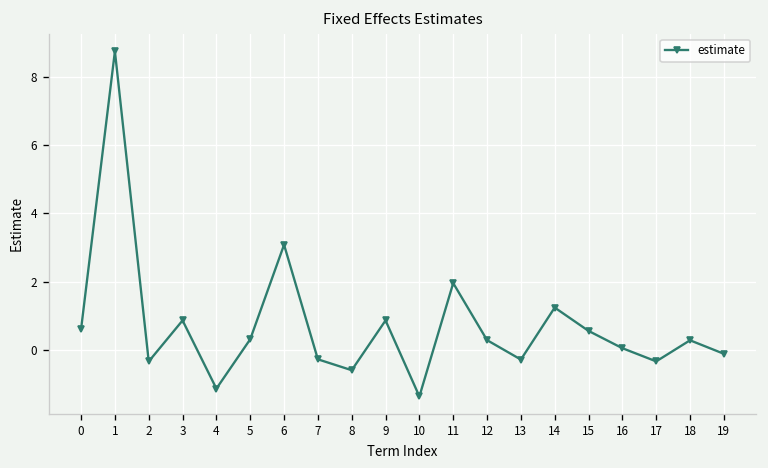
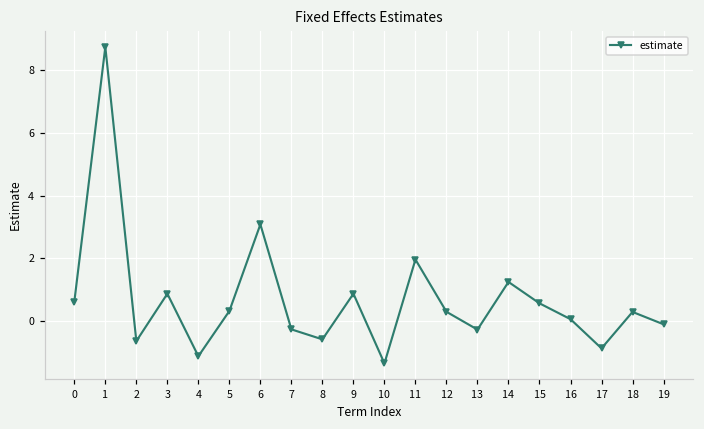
  {
    "0": 0.6,
    "1": 8.7,
-   "2": -0.3,
+   "2": -0.6,
    "3": 0.9,
    "4": -1.1,
    "5": 0.3,
    "6": 3.1,
    "7": -0.3,
    "8": -0.6,
    "9": 0.9,
    "10": -1.3,
    "11": 2.0,
    "12": 0.3,
    "13": -0.3,
    "14": 1.2,
    "15": 0.6,
    "16": 0.1,
-   "17": -0.3,
+   "17": -0.9,
    "18": 0.3,
    "19": -0.1
  }
